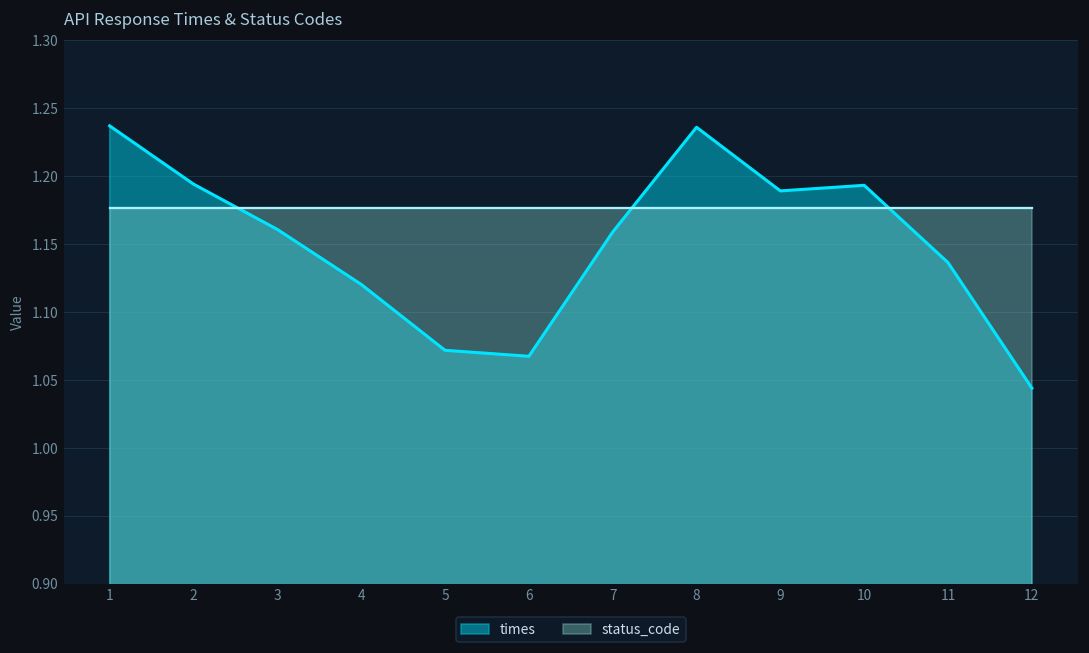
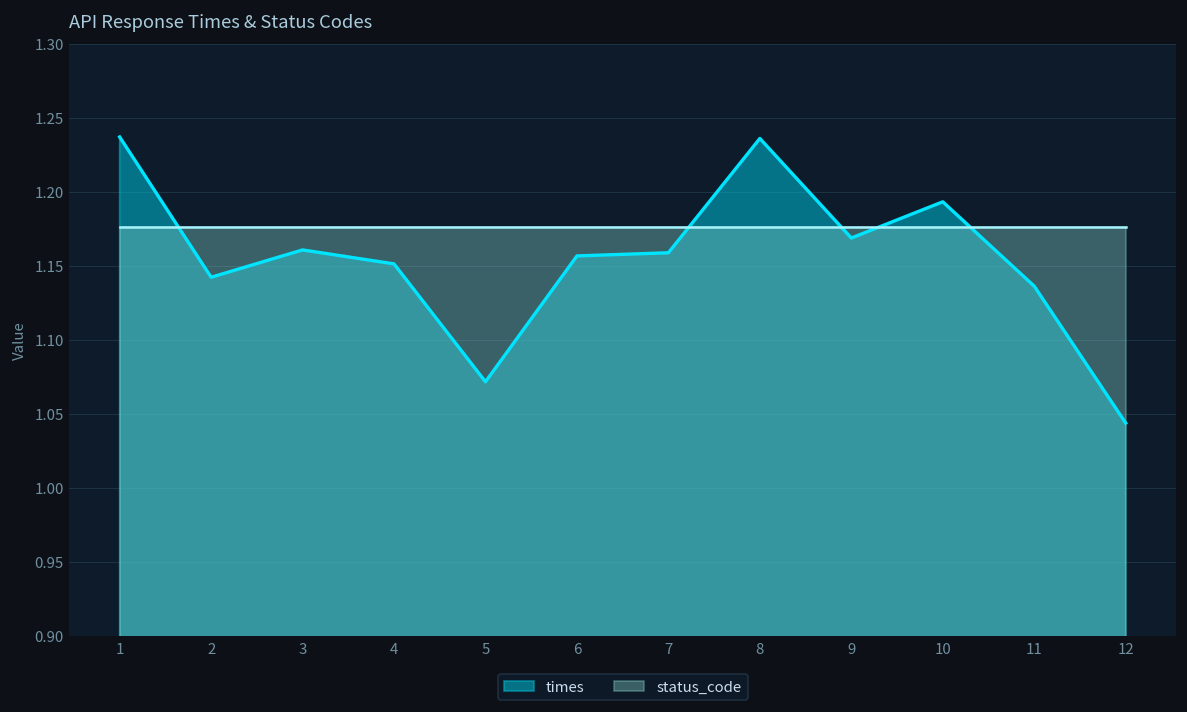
  {
    "times": {
      "1": 1.237,
-     "2": 1.194,
+     "2": 1.142,
      "3": 1.161,
-     "4": 1.120,
+     "4": 1.151,
      "5": 1.072,
-     "6": 1.067,
+     "6": 1.157,
      "7": 1.159,
      "8": 1.236,
-     "9": 1.189,
+     "9": 1.169,
      "10": 1.193,
      "11": 1.136,
      "12": 1.044
    },
    "status_code": {
      "1": 1.176,
      "2": 1.176,
      "3": 1.176,
      "4": 1.176,
      "5": 1.176,
      "6": 1.176,
      "7": 1.176,
      "8": 1.176,
      "9": 1.176,
      "10": 1.176,
      "11": 1.176,
      "12": 1.176
    }
  }
